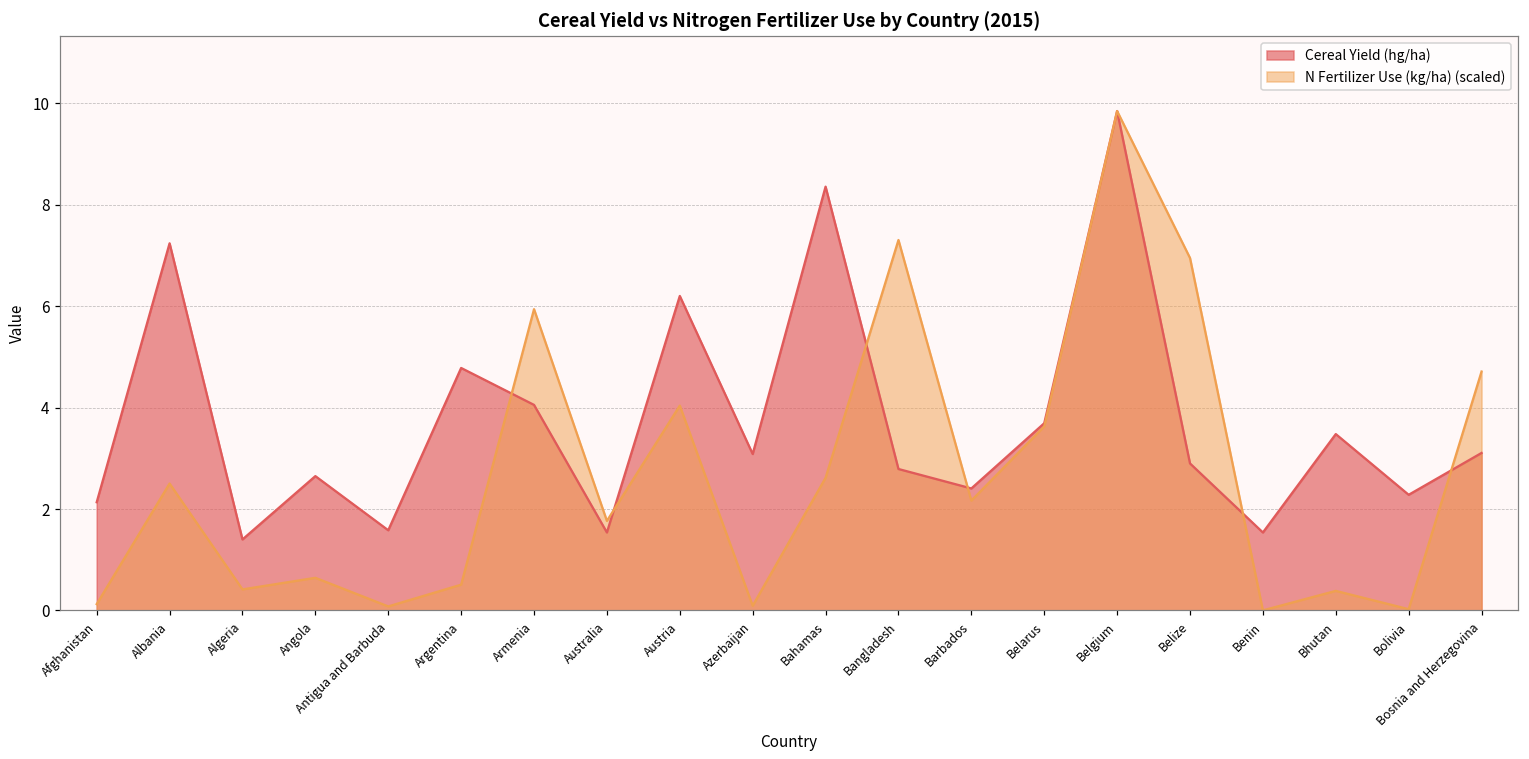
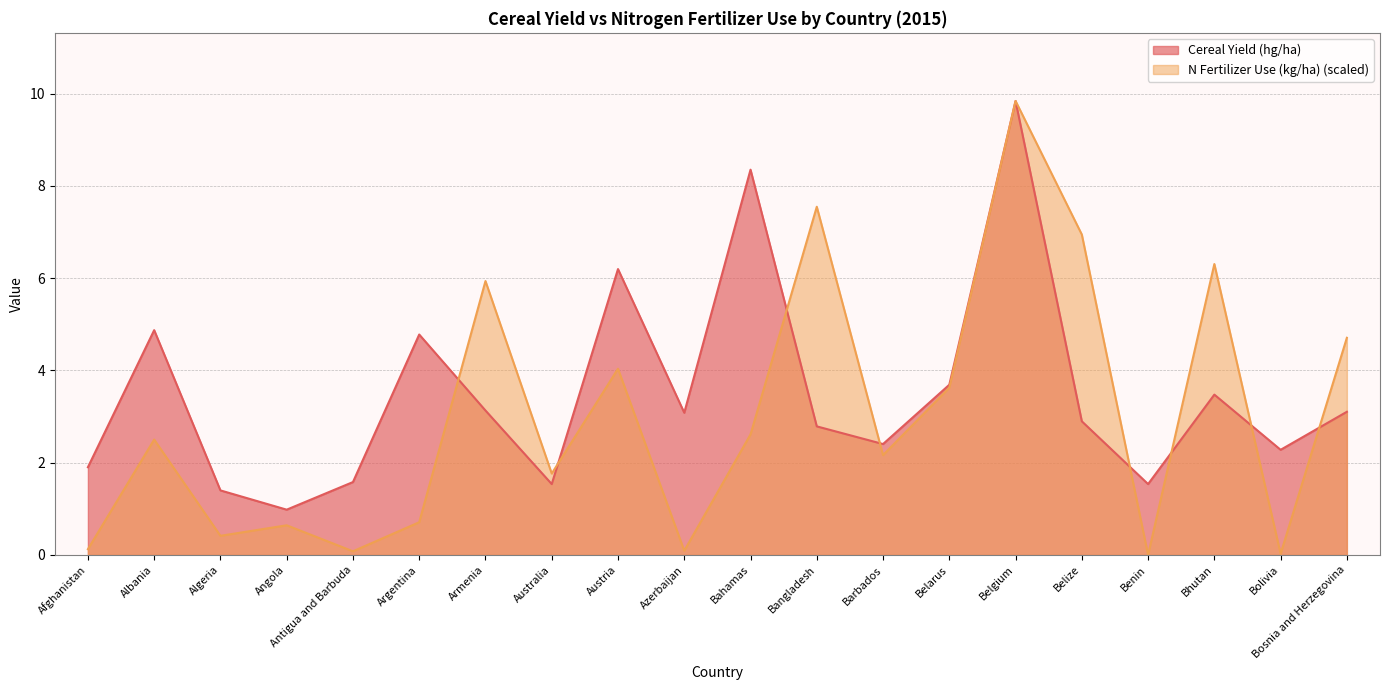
  {
    "Cereal Yield (hg/ha)": {
-     "Afghanistan": 2.1,
-     "Albania": 7.2,
+     "Afghanistan": 1.9,
+     "Albania": 4.9,
      "Algeria": 1.4,
-     "Angola": 2.6,
+     "Angola": 1.0,
      "Antigua and Barbuda": 1.6,
      "Argentina": 4.8,
-     "Armenia": 4.1,
+     "Armenia": 3.1,
      "Australia": 1.5,
      "Austria": 6.2,
      "Azerbaijan": 3.1,
      "Bahamas": 8.4,
      "Bangladesh": 2.8,
      "Barbados": 2.4,
      "Belarus": 3.7,
      "Belize": 2.9,
      "Benin": 1.5,
      "Bhutan": 3.5,
      "Bolivia": 2.3,
      "Bosnia and Herzegovina": 3.1
    },
    "N Fertilizer Use (kg/ha) (scaled)": {
      "Afghanistan": 0.1,
      "Albania": 2.5,
      "Algeria": 0.4,
      "Angola": 0.6,
      "Antigua and Barbuda": 0.1,
-     "Argentina": 0.5,
+     "Argentina": 0.7,
      "Armenia": 5.9,
      "Australia": 1.8,
      "Austria": 4.0,
      "Azerbaijan": 0.1,
      "Bahamas": 2.6,
-     "Bangladesh": 7.3,
+     "Bangladesh": 7.5,
      "Barbados": 2.2,
      "Belarus": 3.6,
      "Belize": 6.9,
      "Benin": 0.0,
-     "Bhutan": 0.4,
+     "Bhutan": 6.3,
      "Bolivia": 0.0,
      "Bosnia and Herzegovina": 4.7
    }
  }
